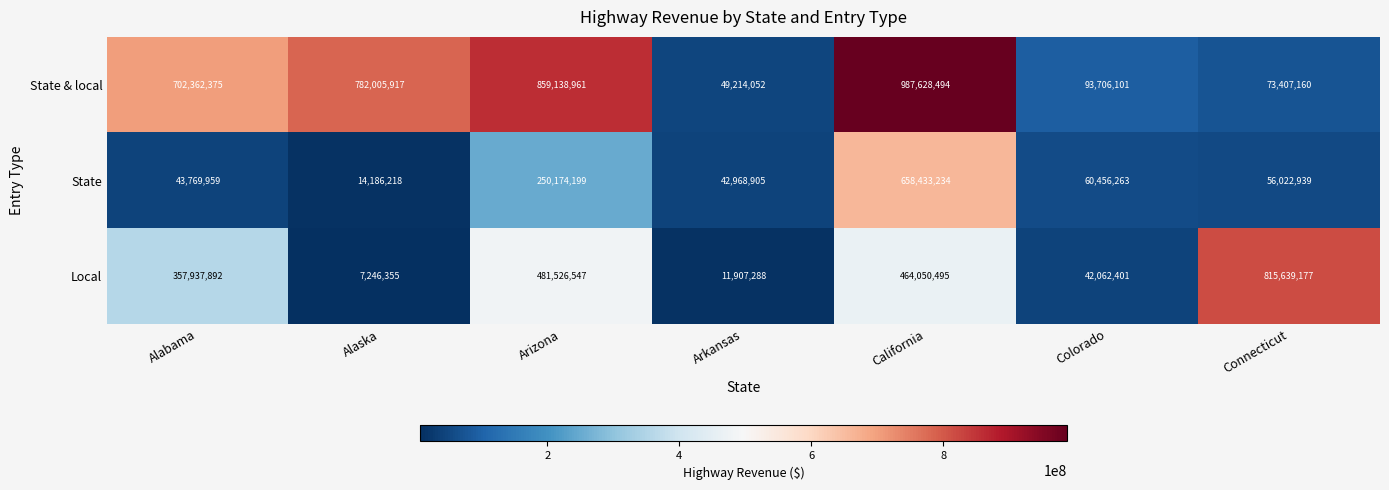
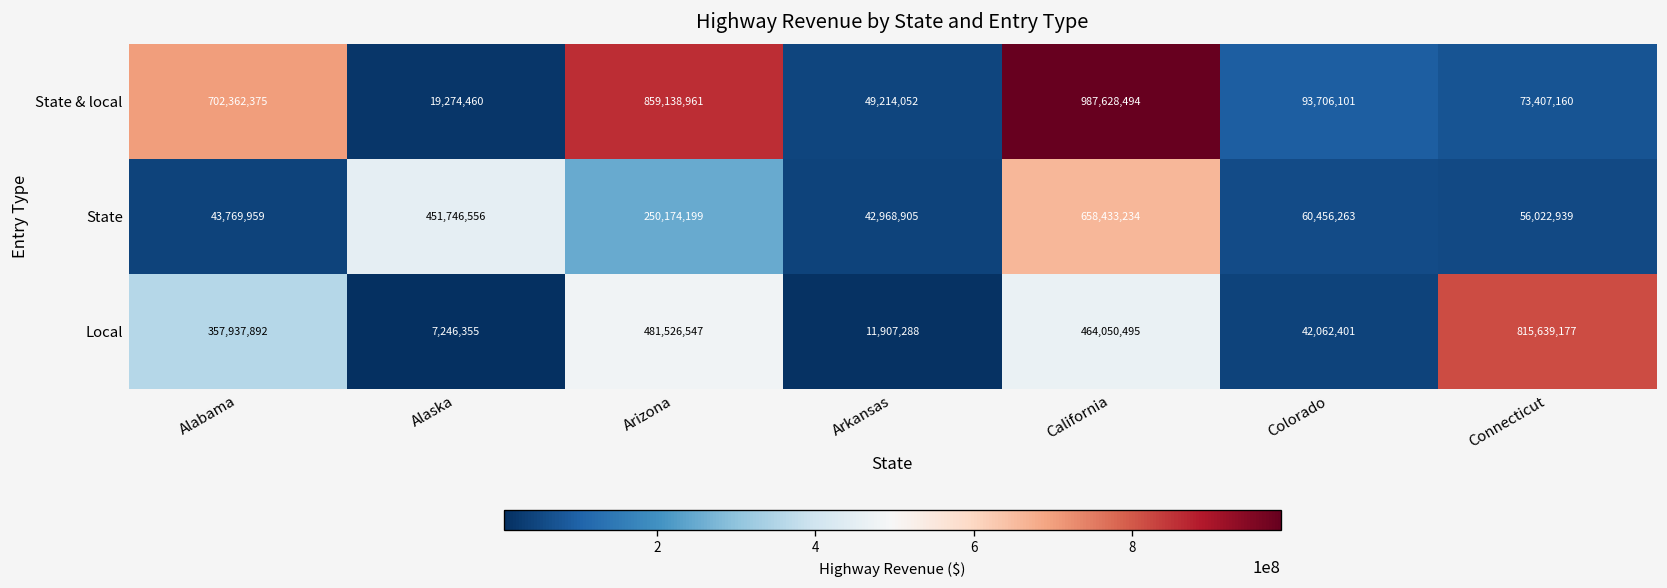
  {
    "State & local": {
      "Alabama": "702,362,375",
-     "Alaska": "782,005,917",
+     "Alaska": "19,274,460",
      "Arizona": "859,138,961",
      "Arkansas": "49,214,052",
      "California": "987,628,494",
      "Colorado": "93,706,101",
      "Connecticut": "73,407,160"
    },
    "State": {
      "Alabama": "43,769,959",
-     "Alaska": "14,186,218",
+     "Alaska": "451,746,556",
      "Arizona": "250,174,199",
      "Arkansas": "42,968,905",
      "California": "658,433,234",
      "Colorado": "60,456,263",
      "Connecticut": "56,022,939"
    },
    "Local": {
      "Alabama": "357,937,892",
      "Alaska": "7,246,355",
      "Arizona": "481,526,547",
      "Arkansas": "11,907,288",
      "California": "464,050,495",
      "Colorado": "42,062,401",
      "Connecticut": "815,639,177"
    }
  }
